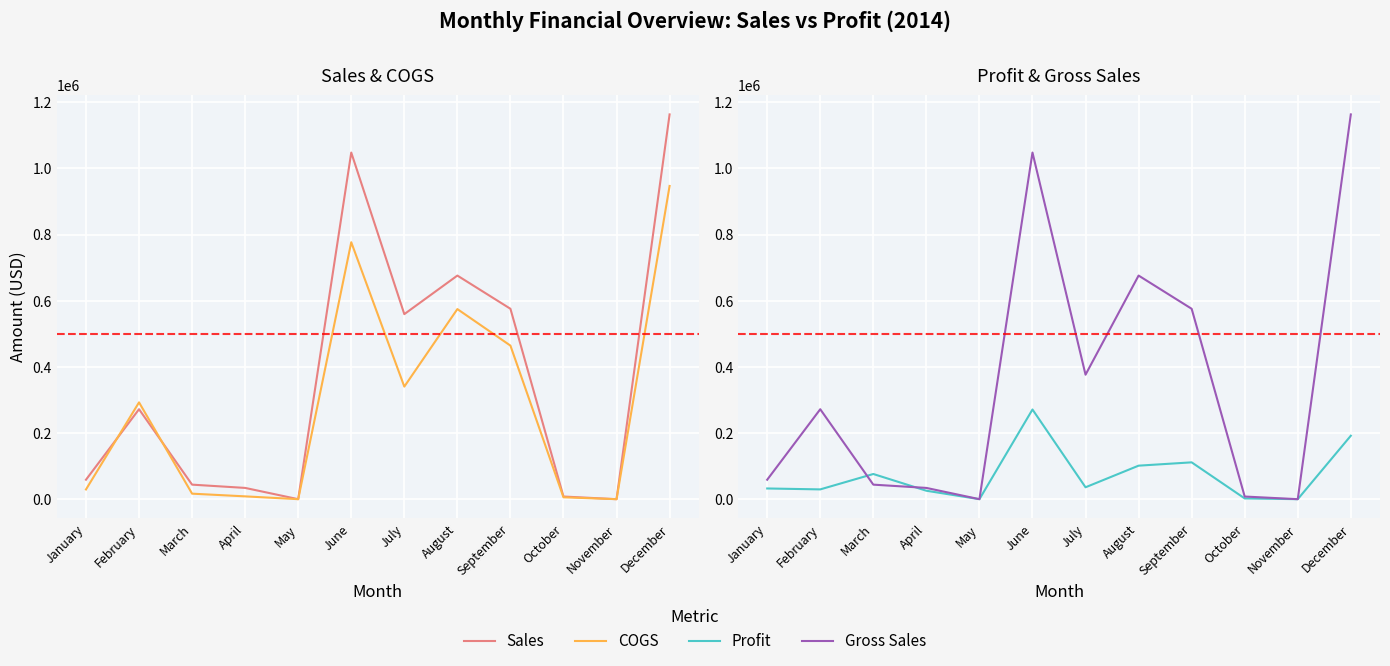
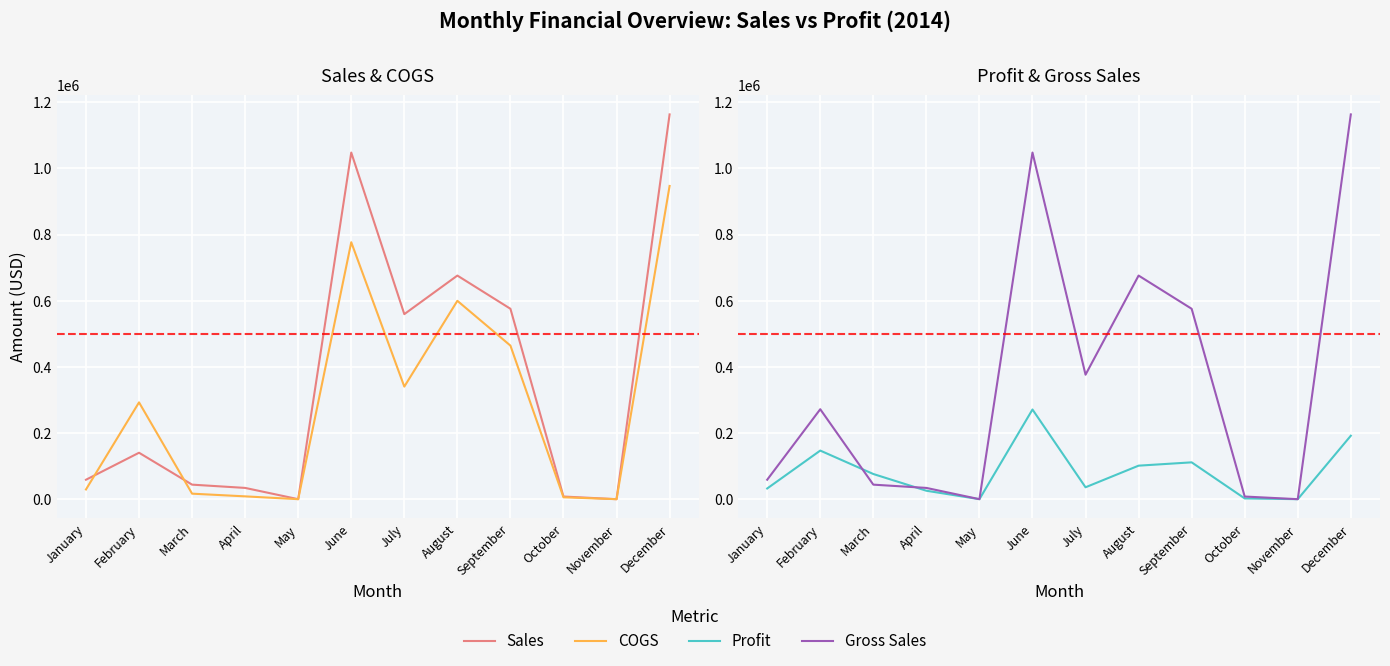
  {
    "Sales & COGS": {
      "Sales": {
        "January": 60000,
-       "February": 270000,
+       "February": 140000,
        "March": 40000,
        "April": 30000,
        "June": 1050000,
        "July": 560000,
        "August": 680000,
        "September": 580000,
        "December": 1160000
      },
      "COGS": {
        "January": 30000,
        "February": 290000,
        "March": 20000,
        "April": 10000,
        "June": 780000,
        "July": 340000,
-       "August": 570000,
+       "August": 600000,
        "September": 460000,
        "December": 950000
      }
    },
    "Profit & Gross Sales": {
      "Profit": {
        "January": 30000,
-       "February": 30000,
+       "February": 150000,
        "March": 80000,
        "April": 30000,
        "June": 270000,
        "July": 40000,
        "August": 100000,
        "September": 110000,
        "December": 190000
      },
      "Gross Sales": {
        "January": 60000,
        "February": 270000,
        "March": 40000,
        "April": 30000,
        "June": 1050000,
        "July": 380000,
        "August": 680000,
        "September": 580000,
        "December": 1160000
      }
    }
  }
